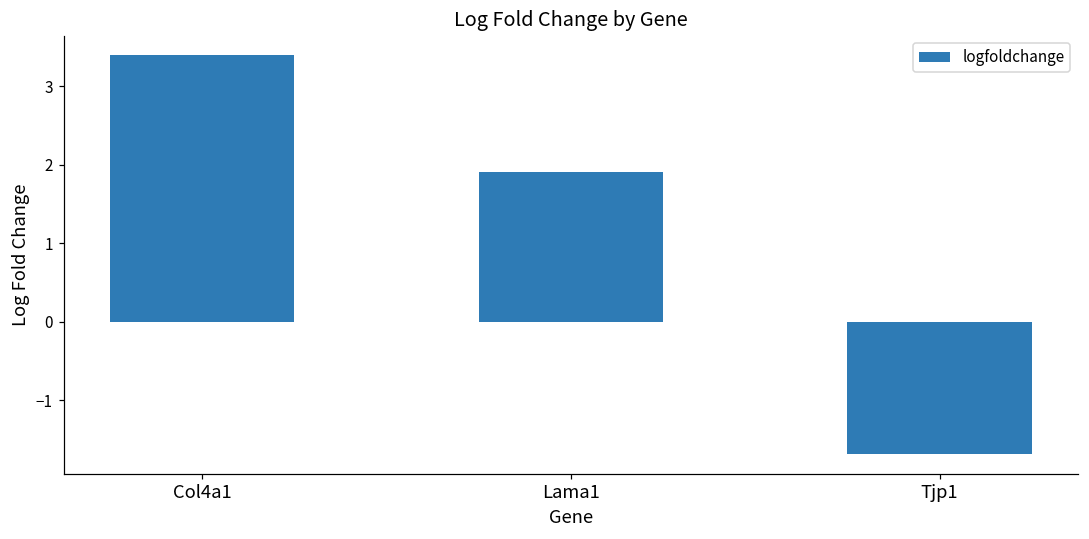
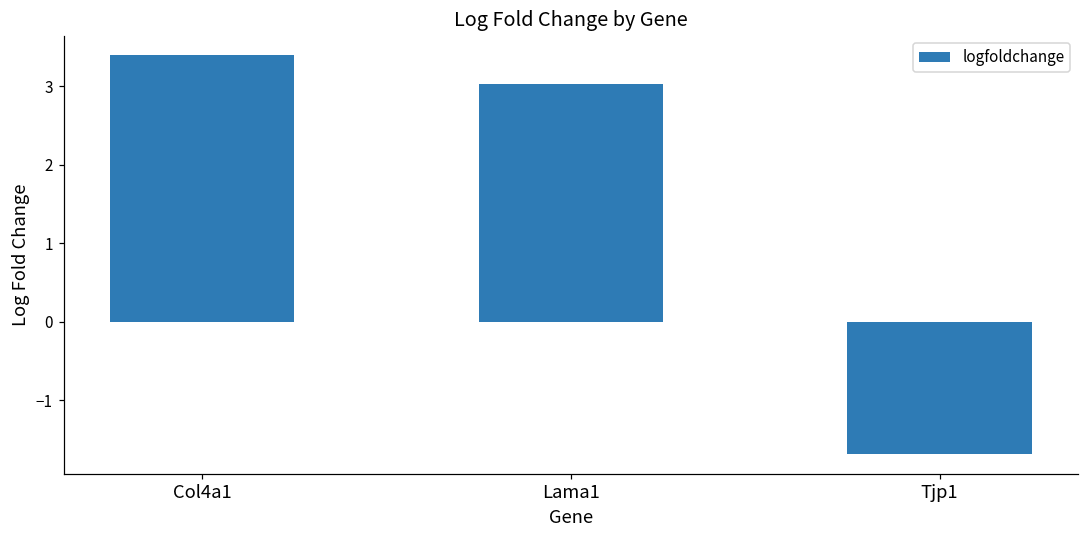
  {
    "Col4a1": 3.4,
-   "Lama1": 1.9,
+   "Lama1": 3.0,
    "Tjp1": -1.7
  }
